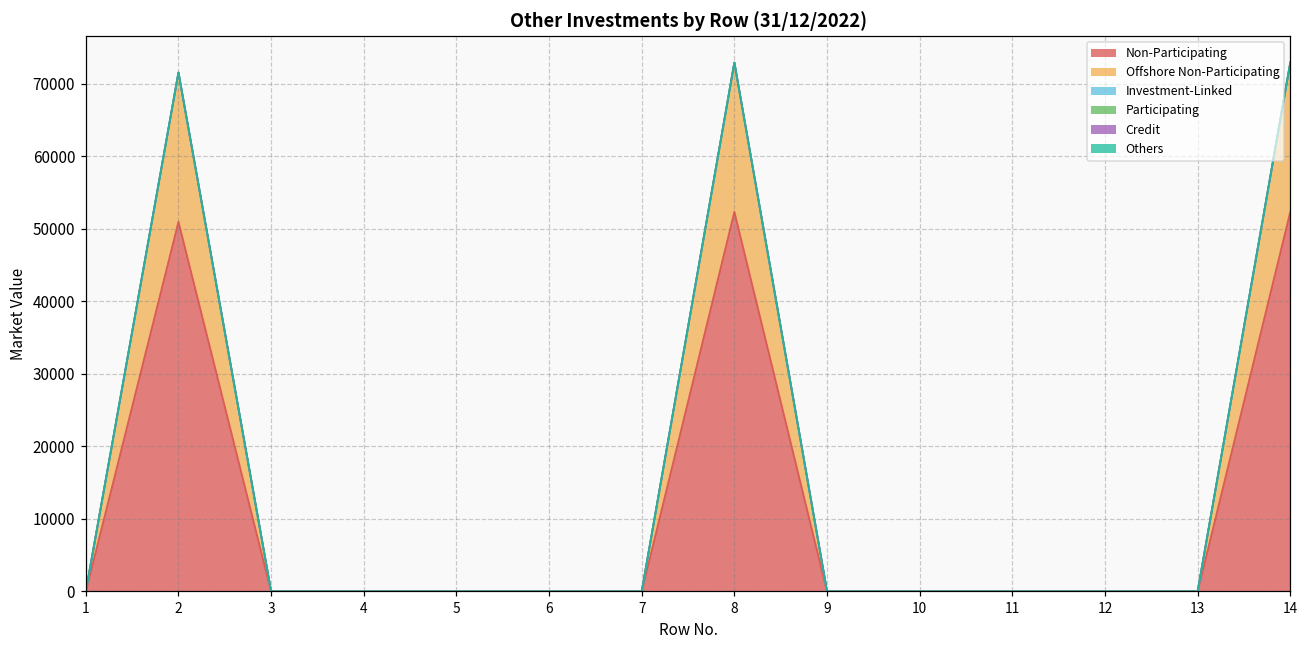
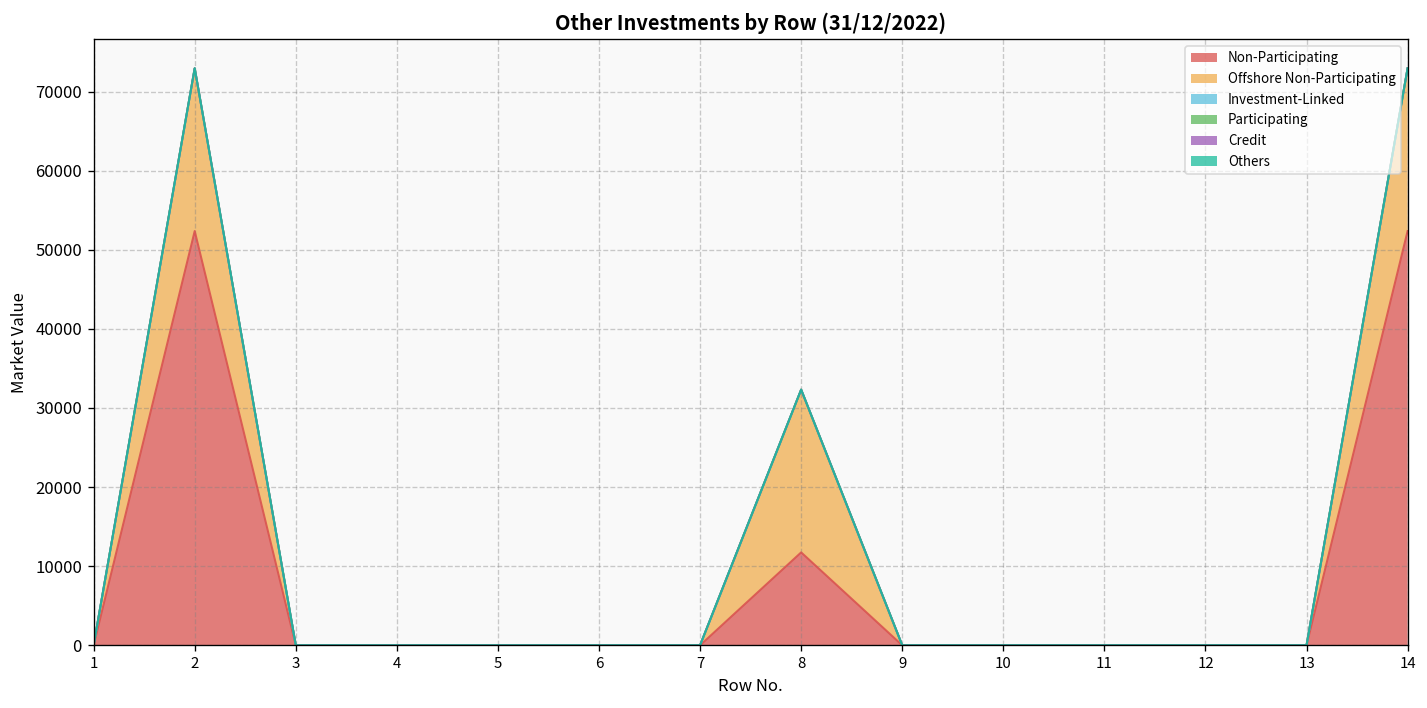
  {
    "Non-Participating": {
-     "2": 51000,
-     "8": 52000,
+     "2": 52000,
+     "8": 12000,
      "14": 52000
    }
  }
